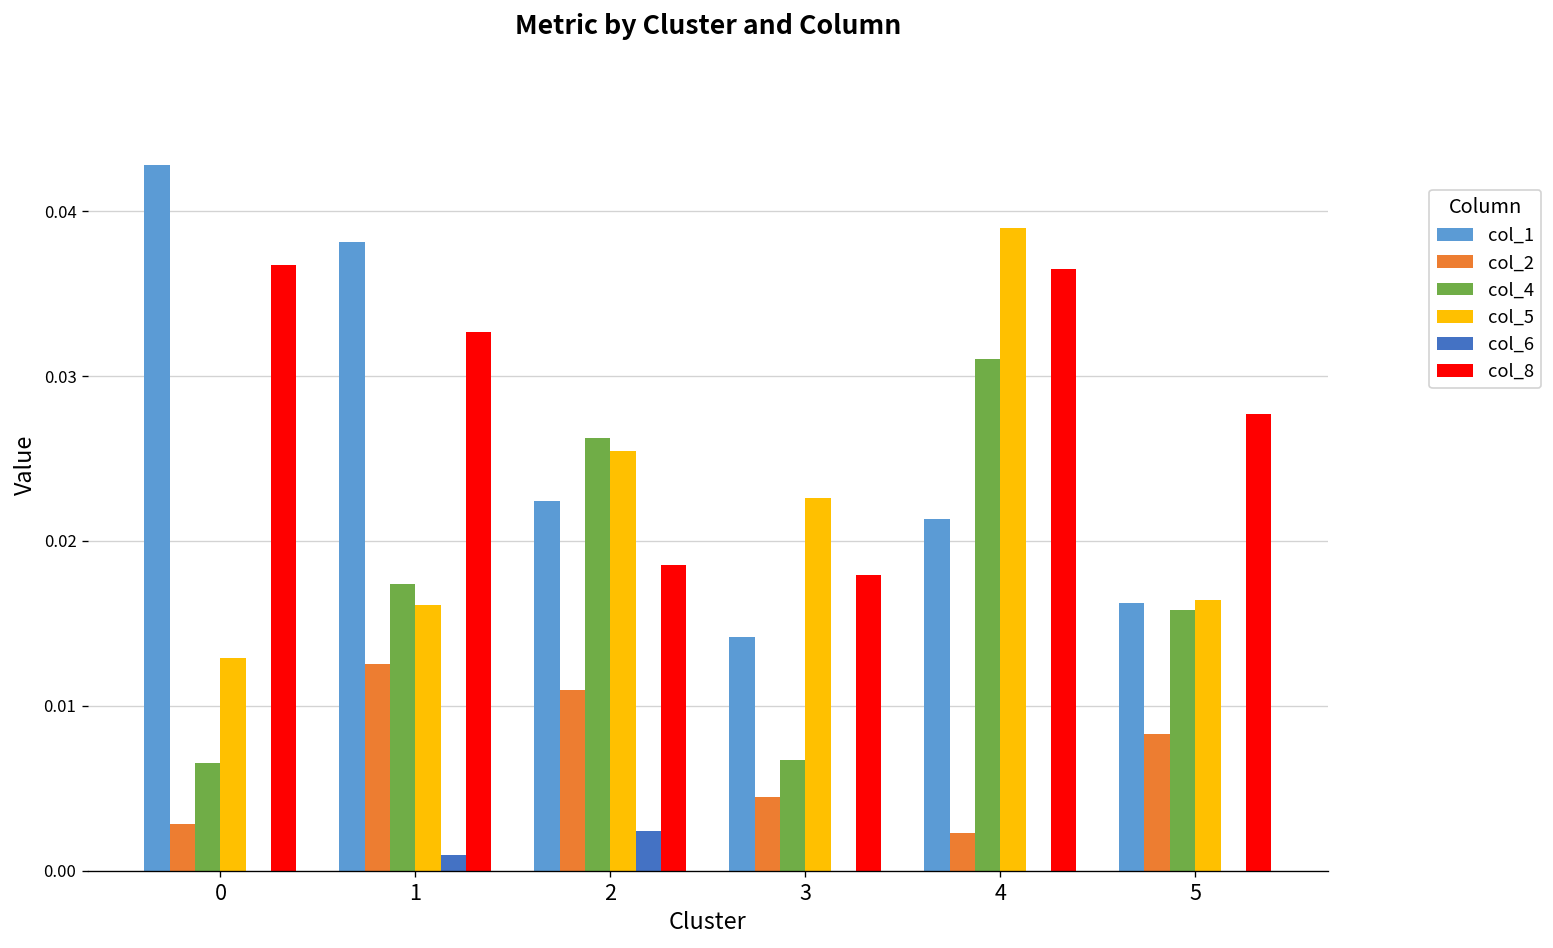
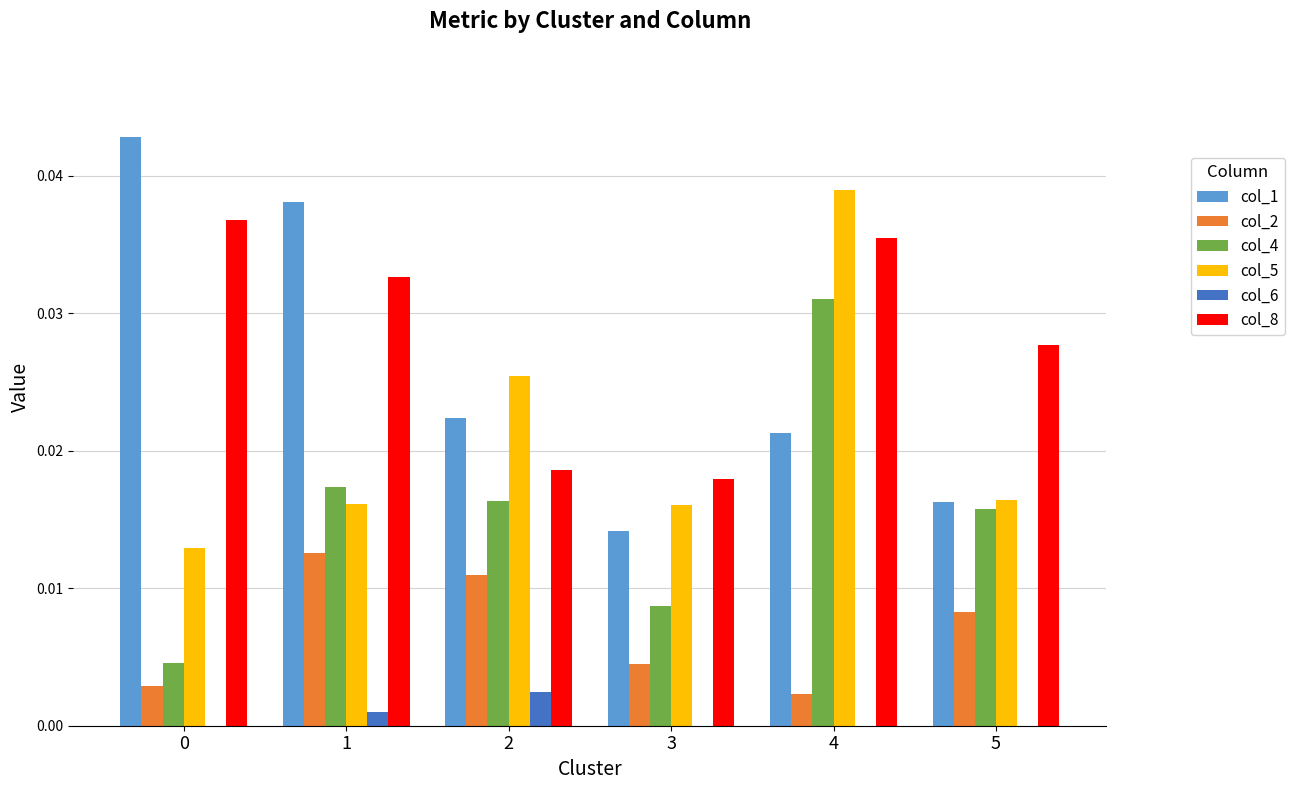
  {
    "col_2": {
      "0": 0.0029,
      "1": 0.0126,
      "2": 0.0110,
      "3": 0.0045,
      "4": 0.0023,
      "5": 0.0083
    },
    "col_4": {
-     "0": 0.0066,
+     "0": 0.0046,
      "1": 0.0174,
-     "2": 0.0262,
-     "3": 0.0067,
+     "2": 0.0164,
+     "3": 0.0087,
      "4": 0.0310,
      "5": 0.0158
    },
    "col_5": {
      "0": 0.0129,
      "1": 0.0161,
      "2": 0.0254,
-     "3": 0.0226,
+     "3": 0.0160,
      "4": 0.0390,
      "5": 0.0164
    },
    "col_8": {
      "0": 0.0368,
      "1": 0.0327,
      "2": 0.0186,
      "3": 0.0179,
-     "4": 0.0365,
+     "4": 0.0355,
      "5": 0.0277
    }
  }
